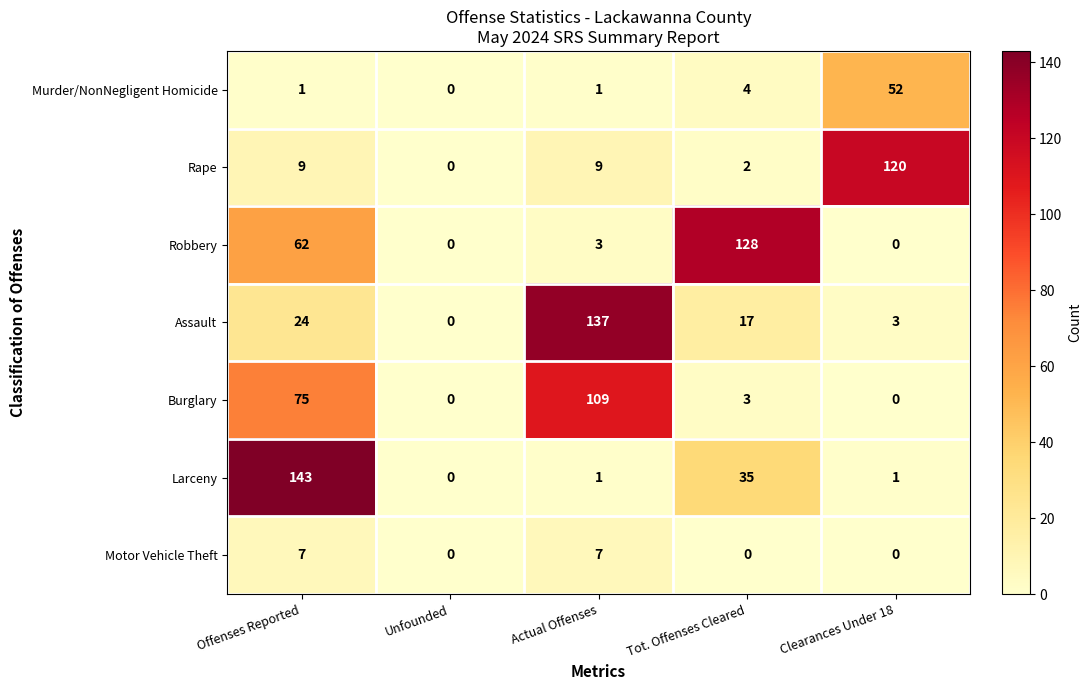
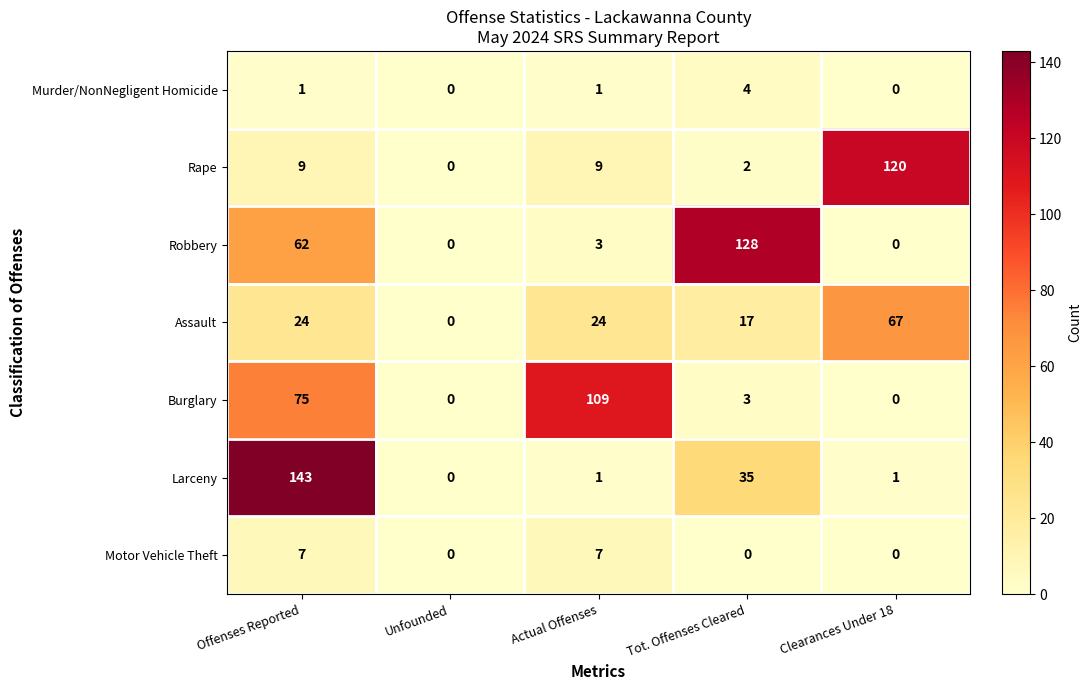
  {
    "Murder/NonNegligent Homicide": {
      "Offenses Reported": 1,
      "Unfounded": 0,
      "Actual Offenses": 1,
      "Tot. Offenses Cleared": 4,
-     "Clearances Under 18": 52
+     "Clearances Under 18": 0
    },
    "Rape": {
      "Offenses Reported": 9,
      "Unfounded": 0,
      "Actual Offenses": 9,
      "Tot. Offenses Cleared": 2,
      "Clearances Under 18": 120
    },
    "Robbery": {
      "Offenses Reported": 62,
      "Unfounded": 0,
      "Actual Offenses": 3,
      "Tot. Offenses Cleared": 128,
      "Clearances Under 18": 0
    },
    "Assault": {
      "Offenses Reported": 24,
      "Unfounded": 0,
-     "Actual Offenses": 137,
+     "Actual Offenses": 24,
      "Tot. Offenses Cleared": 17,
-     "Clearances Under 18": 3
+     "Clearances Under 18": 67
    },
    "Burglary": {
      "Offenses Reported": 75,
      "Unfounded": 0,
      "Actual Offenses": 109,
      "Tot. Offenses Cleared": 3,
      "Clearances Under 18": 0
    },
    "Larceny": {
      "Offenses Reported": 143,
      "Unfounded": 0,
      "Actual Offenses": 1,
      "Tot. Offenses Cleared": 35,
      "Clearances Under 18": 1
    },
    "Motor Vehicle Theft": {
      "Offenses Reported": 7,
      "Unfounded": 0,
      "Actual Offenses": 7,
      "Tot. Offenses Cleared": 0,
      "Clearances Under 18": 0
    }
  }
